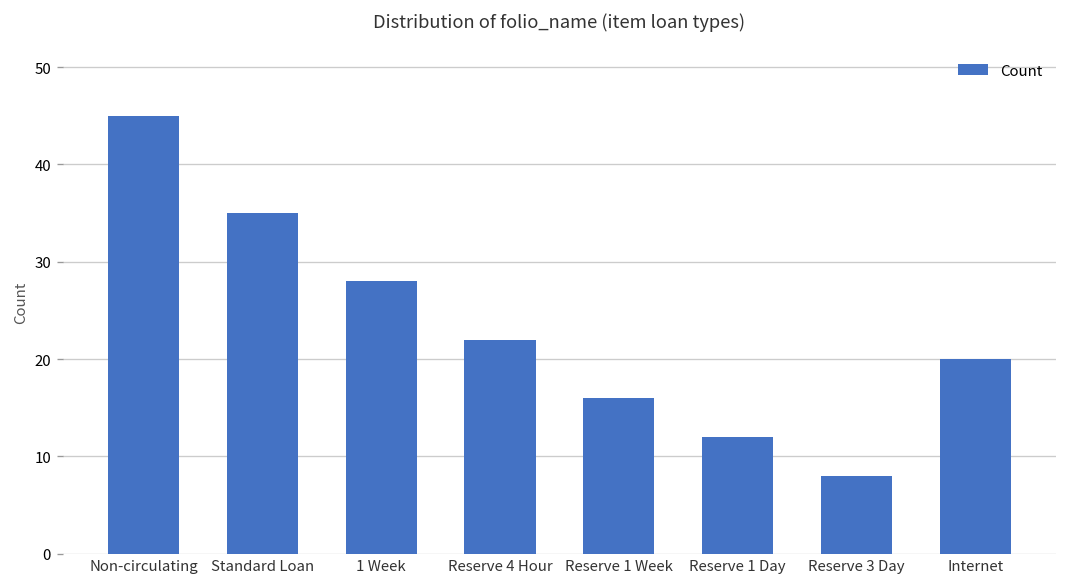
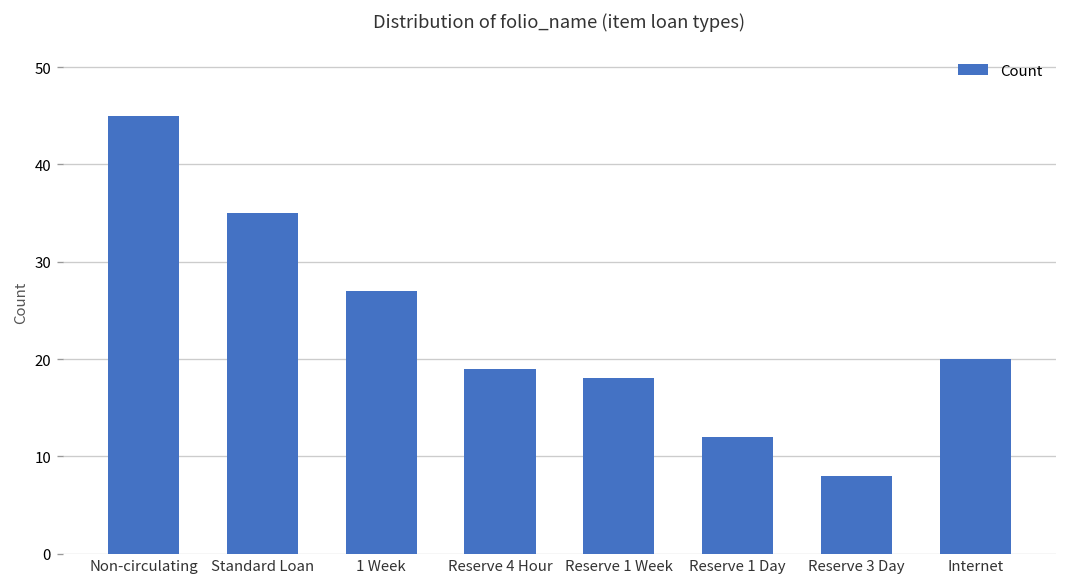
  {
    "Non-circulating": 45,
    "Standard Loan": 35,
-   "1 Week": 28,
-   "Reserve 4 Hour": 22,
-   "Reserve 1 Week": 16,
+   "1 Week": 27,
+   "Reserve 4 Hour": 19,
+   "Reserve 1 Week": 18,
    "Reserve 1 Day": 12,
    "Reserve 3 Day": 8,
    "Internet": 20
  }
